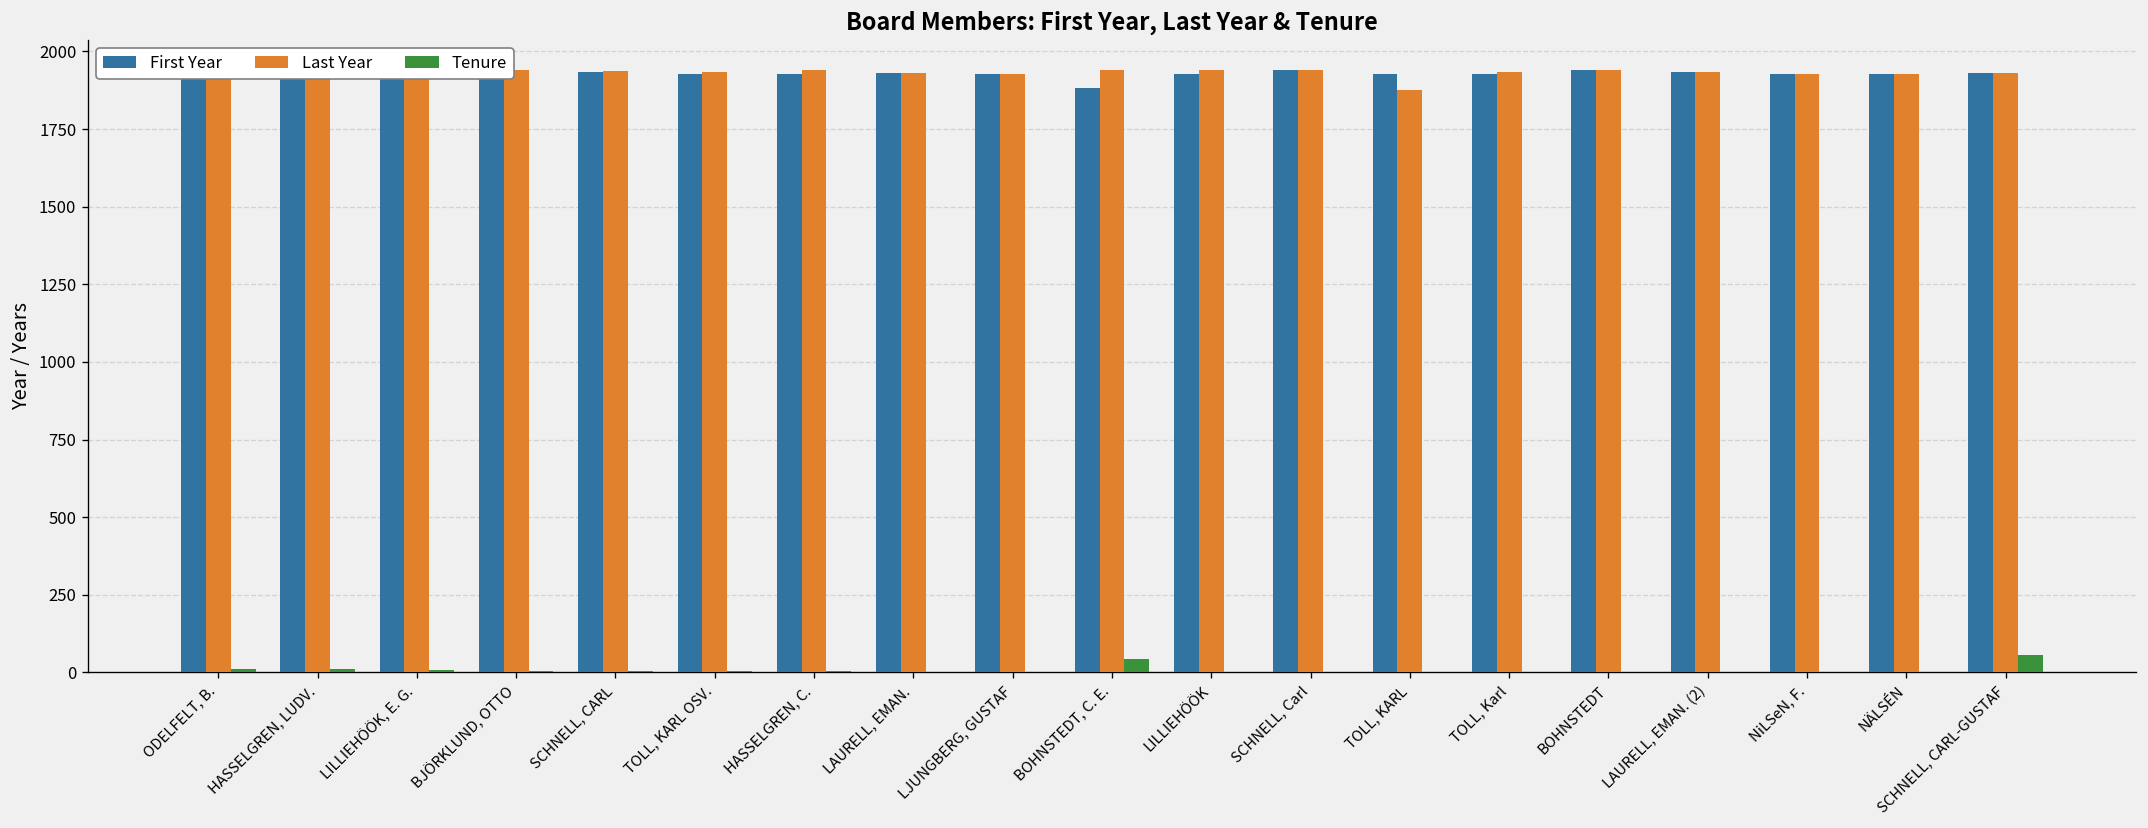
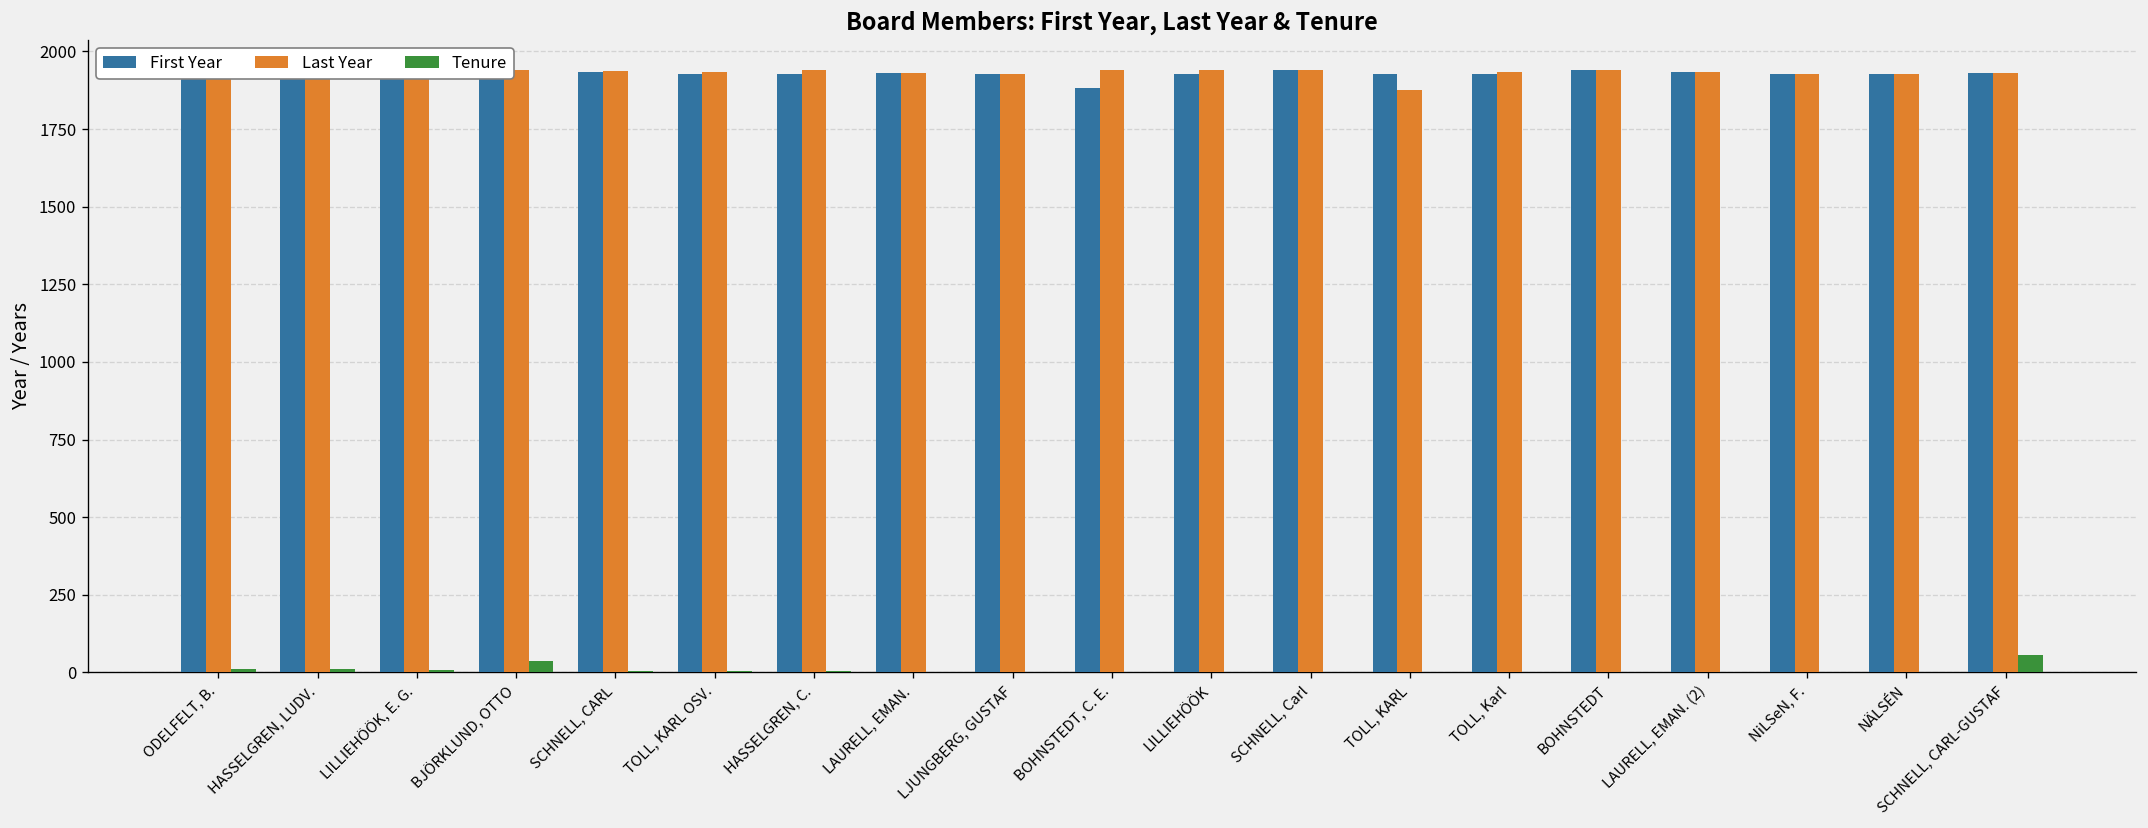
  {
    "First Year": {
      "SCHNELL, CARL": 1930,
      "TOLL, KARL OSV.": 1930,
      "HASSELGREN, C.": 1930,
      "LAURELL, EMAN.": 1930,
      "LJUNGBERG, GUSTAF": 1930,
      "BOHNSTEDT, C. E.": 1880,
      "LILLIEHÖÖK": 1930,
      "SCHNELL, Carl": 1940,
      "TOLL, KARL": 1930,
      "TOLL, Karl": 1930,
      "BOHNSTEDT": 1940,
      "LAURELL, EMAN. (2)": 1930,
      "NiLSeN, F.": 1930,
      "NÄLSÉN": 1930,
      "SCHNELL, CARL-GUSTAF": 1930
    },
    "Last Year": {
      "BJÖRKLUND, OTTO": 1940,
      "SCHNELL, CARL": 1940,
      "TOLL, KARL OSV.": 1940,
      "HASSELGREN, C.": 1940,
      "LAURELL, EMAN.": 1930,
      "LJUNGBERG, GUSTAF": 1930,
      "BOHNSTEDT, C. E.": 1940,
      "LILLIEHÖÖK": 1940,
      "SCHNELL, Carl": 1940,
      "TOLL, KARL": 1880,
      "TOLL, Karl": 1930,
      "BOHNSTEDT": 1940,
      "LAURELL, EMAN. (2)": 1930,
      "NiLSeN, F.": 1930,
      "NÄLSÉN": 1930,
      "SCHNELL, CARL-GUSTAF": 1930
    },
    "Tenure": {
      "ODELFELT, B.": 10,
      "HASSELGREN, LUDV.": 10,
-     "BJÖRKLUND, OTTO": 10,
-     "BOHNSTEDT, C. E.": 40,
+     "BJÖRKLUND, OTTO": 40,
+     "BOHNSTEDT, C. E.": 0,
      "SCHNELL, CARL-GUSTAF": 60
    }
  }
